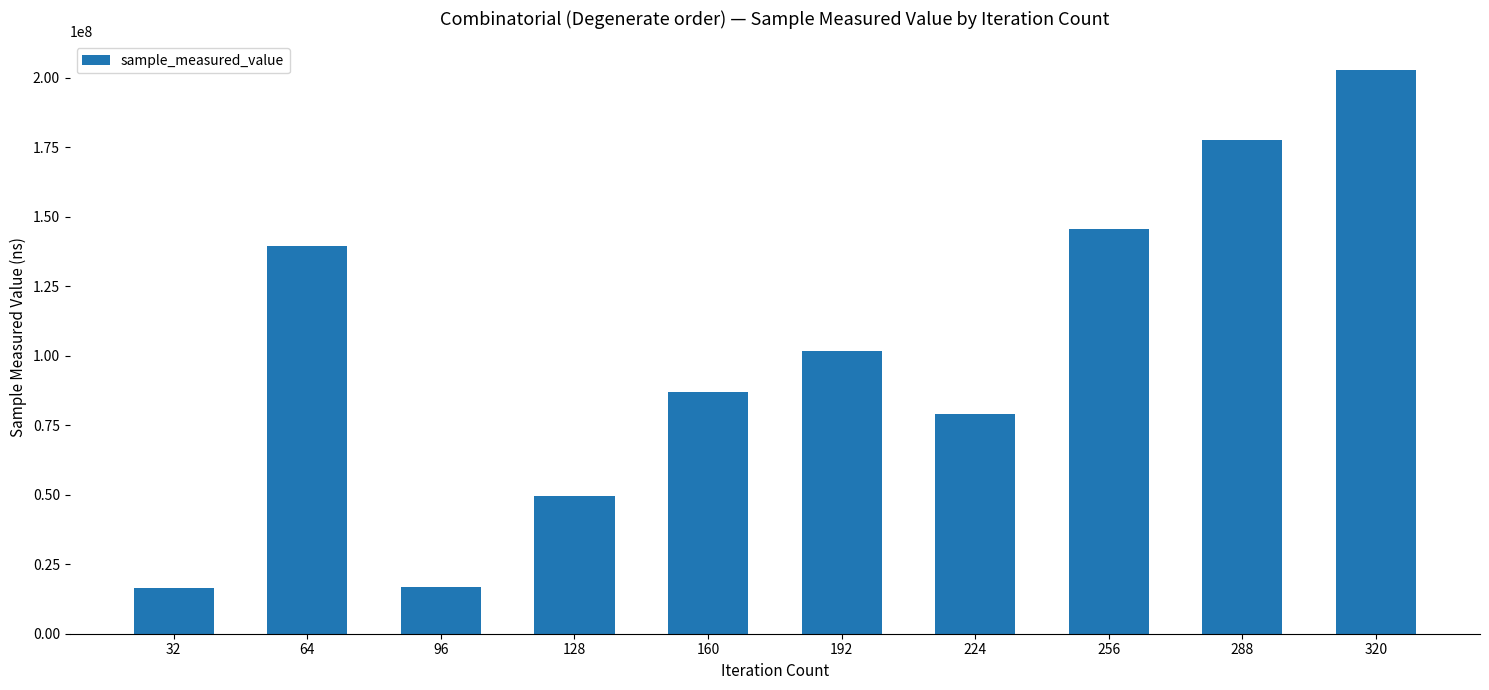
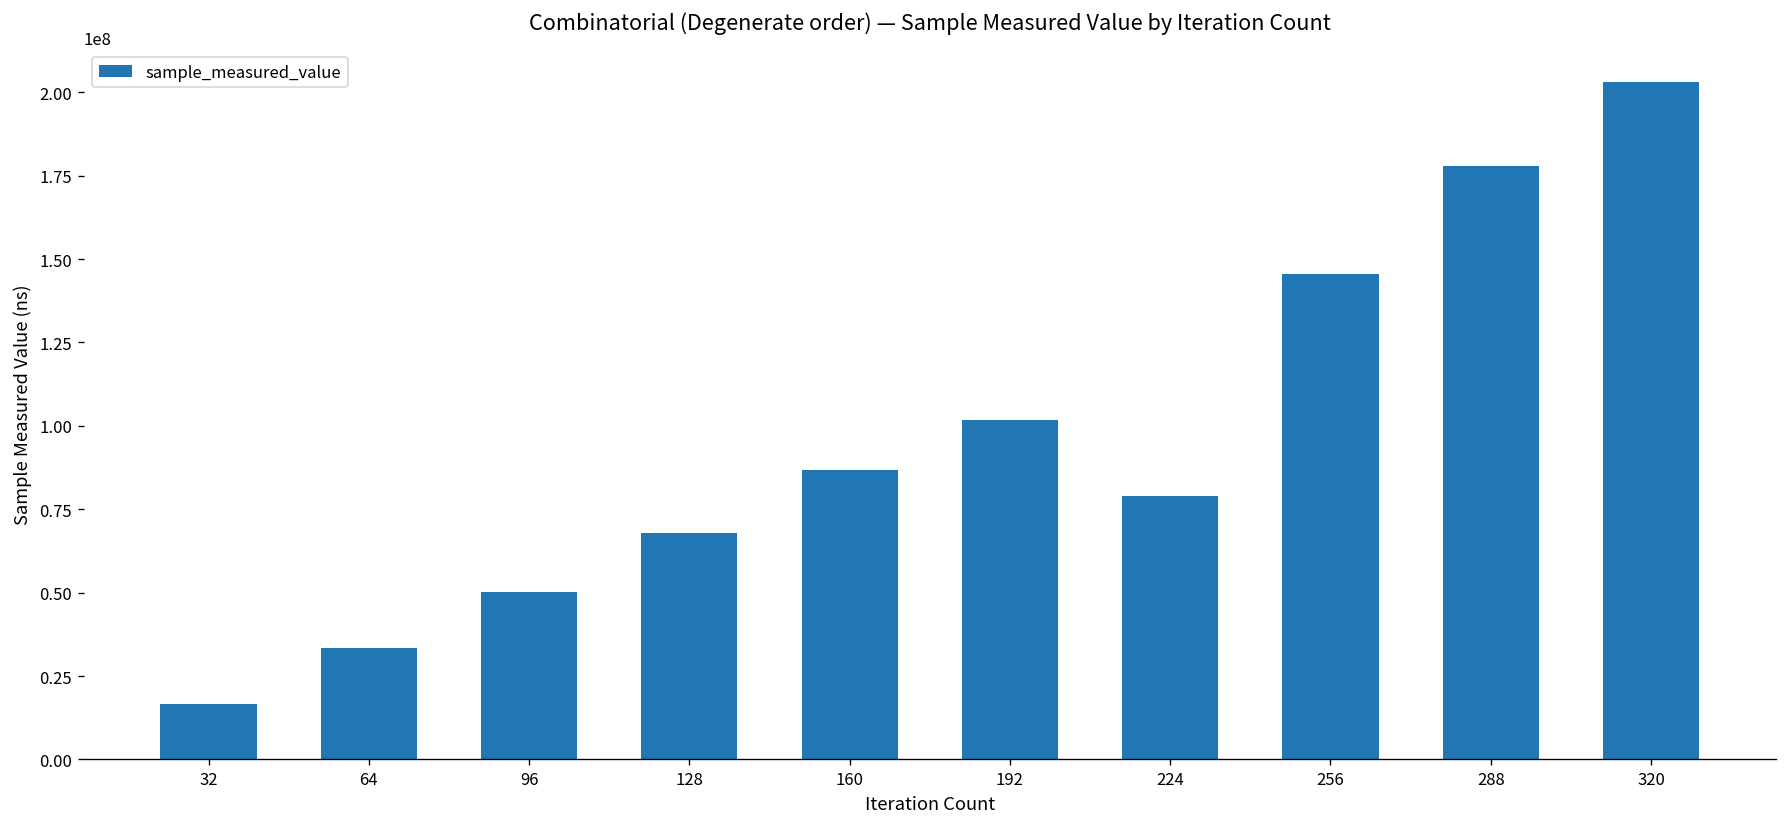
  {
    "32": 17000000,
-   "64": 140000000,
-   "96": 17000000,
-   "128": 50000000,
+   "64": 33000000,
+   "96": 50000000,
+   "128": 68000000,
    "160": 87000000,
    "192": 102000000,
    "224": 79000000,
    "256": 145000000,
    "288": 178000000,
    "320": 203000000
  }
